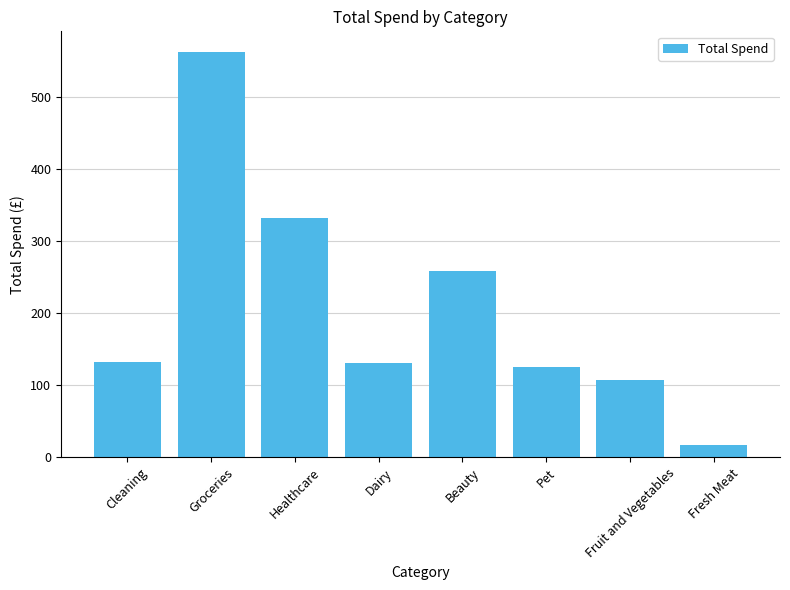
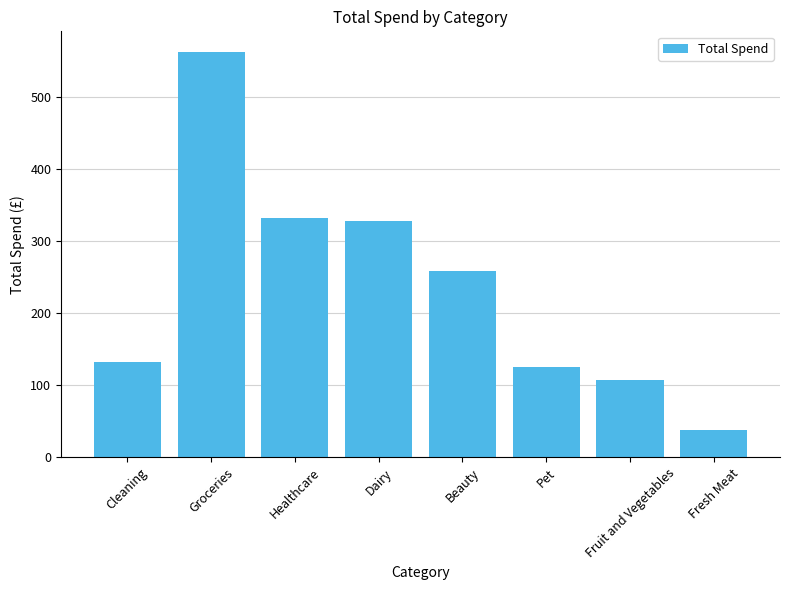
  {
    "Cleaning": 130,
    "Groceries": 560,
    "Healthcare": 330,
-   "Dairy": 130,
+   "Dairy": 330,
    "Beauty": 260,
    "Pet": 120,
    "Fruit and Vegetables": 110,
-   "Fresh Meat": 20
+   "Fresh Meat": 40
  }
